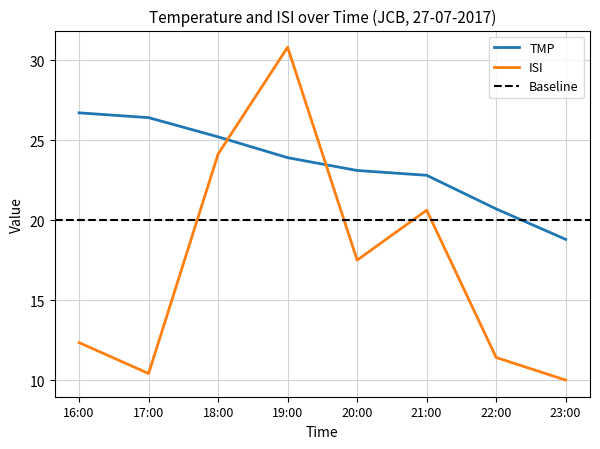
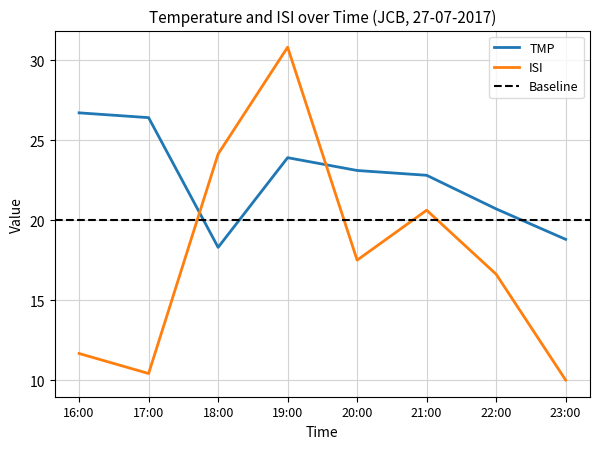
  {
    "TMP": {
      "16:00": 26.7,
      "17:00": 26.4,
-     "18:00": 25.2,
+     "18:00": 18.3,
      "19:00": 23.9,
      "20:00": 23.1,
      "21:00": 22.8,
      "22:00": 20.7,
      "23:00": 18.8
    },
    "ISI": {
-     "16:00": 12.4,
+     "16:00": 11.7,
      "17:00": 10.4,
      "18:00": 24.1,
      "19:00": 30.8,
      "20:00": 17.5,
      "21:00": 20.6,
-     "22:00": 11.4,
+     "22:00": 16.6,
      "23:00": 10.0
    }
  }
